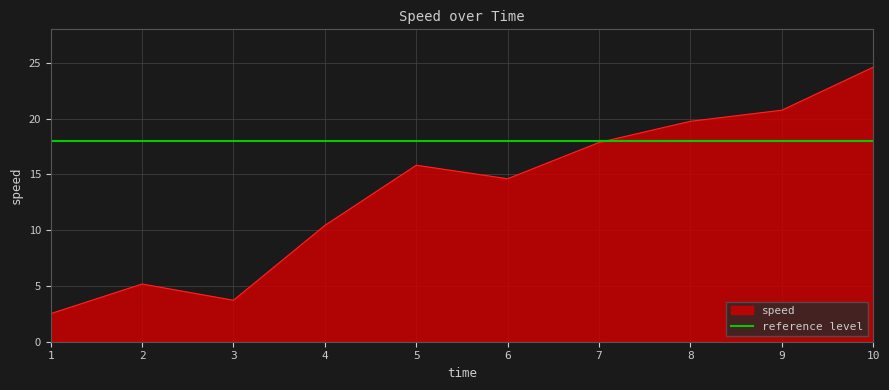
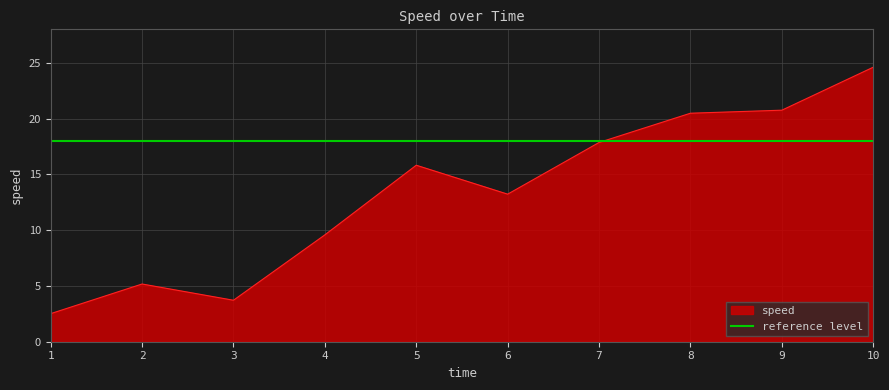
  {
    "1": 2.5,
    "2": 5.2,
    "3": 3.7,
-   "4": 10.4,
+   "4": 9.6,
    "5": 15.8,
-   "6": 14.6,
+   "6": 13.2,
    "7": 17.9,
-   "8": 19.8,
+   "8": 20.5,
    "9": 20.8,
    "10": 24.6
  }
